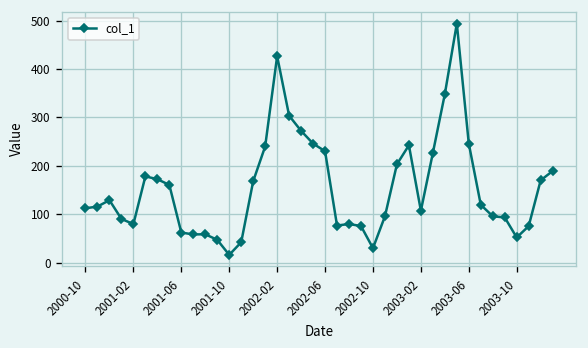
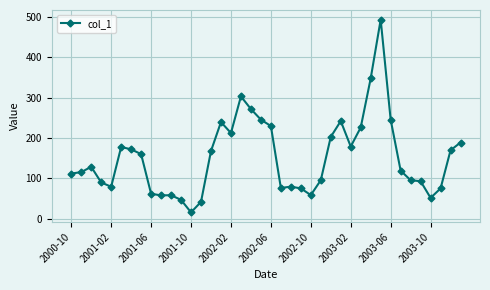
  {
    "2000-10": 110,
    "2001-02": 80,
    "2001-06": 60,
    "2001-10": 20,
-   "2002-02": 430,
+   "2002-02": 210,
    "2002-06": 230,
-   "2002-10": 30,
-   "2003-02": 110,
+   "2002-10": 60,
+   "2003-02": 180,
    "2003-06": 250,
    "2003-10": 50
  }
